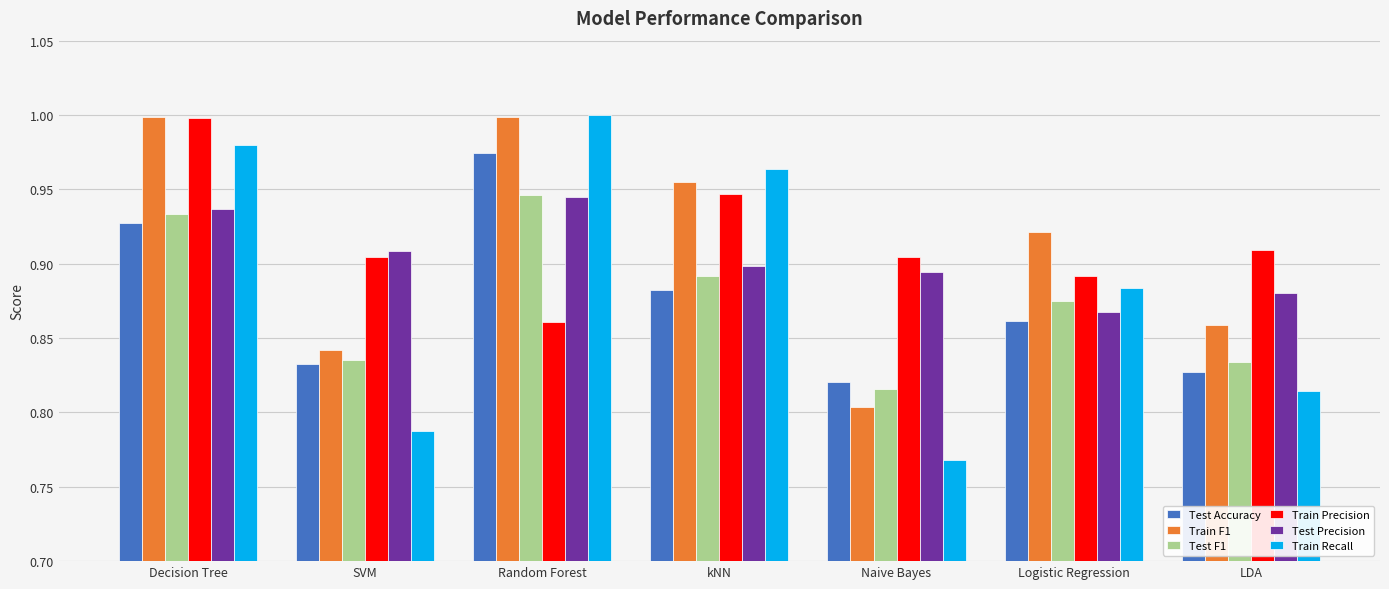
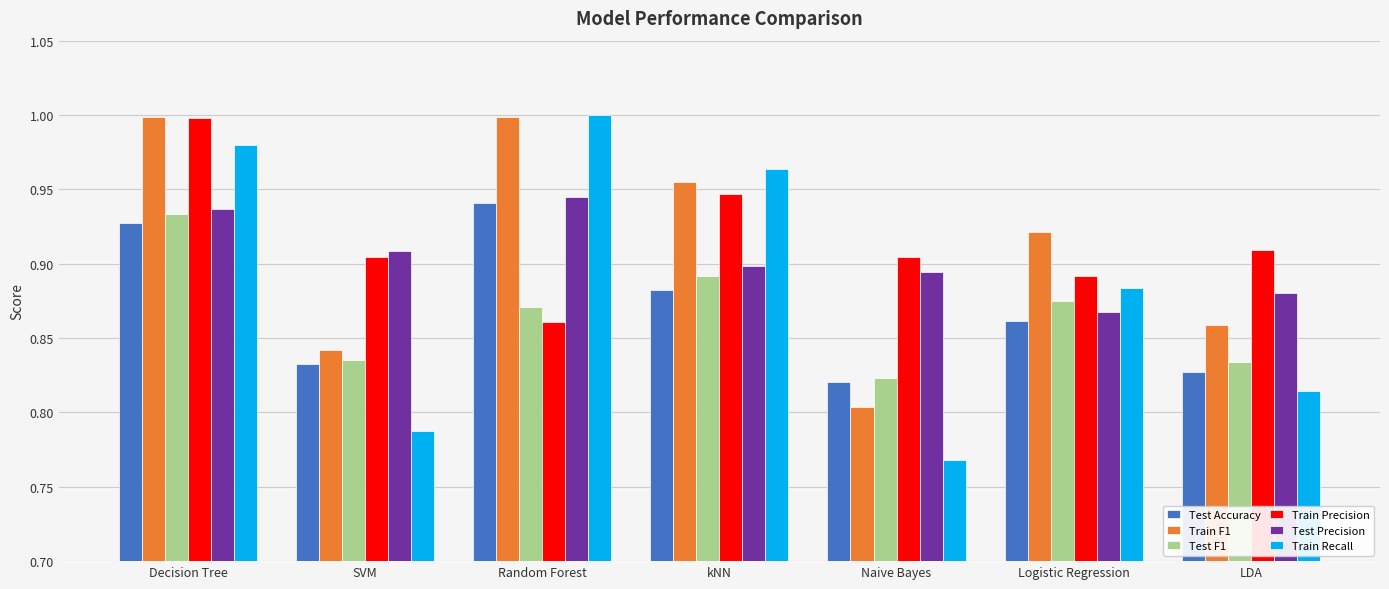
  {
    "Test Accuracy": {
      "Decision Tree": 0.927,
      "SVM": 0.833,
-     "Random Forest": 0.974,
+     "Random Forest": 0.941,
      "kNN": 0.882,
      "Naive Bayes": 0.821,
      "Logistic Regression": 0.862,
      "LDA": 0.827
    },
    "Train F1": {
      "Decision Tree": 0.998,
      "SVM": 0.842,
      "Random Forest": 0.998,
      "kNN": 0.955,
      "Naive Bayes": 0.804,
      "Logistic Regression": 0.922,
      "LDA": 0.859
    },
    "Test F1": {
      "Decision Tree": 0.934,
      "SVM": 0.835,
-     "Random Forest": 0.946,
+     "Random Forest": 0.871,
      "kNN": 0.892,
-     "Naive Bayes": 0.816,
+     "Naive Bayes": 0.823,
      "Logistic Regression": 0.875,
      "LDA": 0.834
    },
    "Train Precision": {
      "Decision Tree": 0.998,
      "SVM": 0.904,
      "Random Forest": 0.861,
      "kNN": 0.947,
      "Naive Bayes": 0.905,
      "Logistic Regression": 0.892,
      "LDA": 0.909
    },
    "Test Precision": {
      "Decision Tree": 0.937,
      "SVM": 0.909,
      "Random Forest": 0.945,
      "kNN": 0.898,
      "Naive Bayes": 0.894,
      "Logistic Regression": 0.867,
      "LDA": 0.881
    },
    "Train Recall": {
      "Decision Tree": 0.980,
      "SVM": 0.788,
      "Random Forest": 1.000,
      "kNN": 0.964,
      "Naive Bayes": 0.768,
      "Logistic Regression": 0.884,
      "LDA": 0.814
    }
  }
